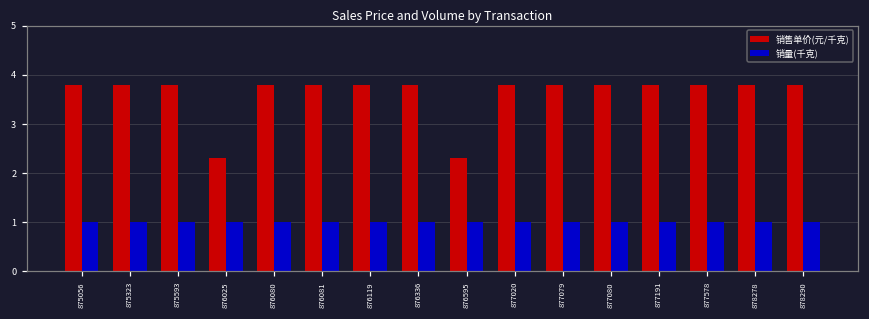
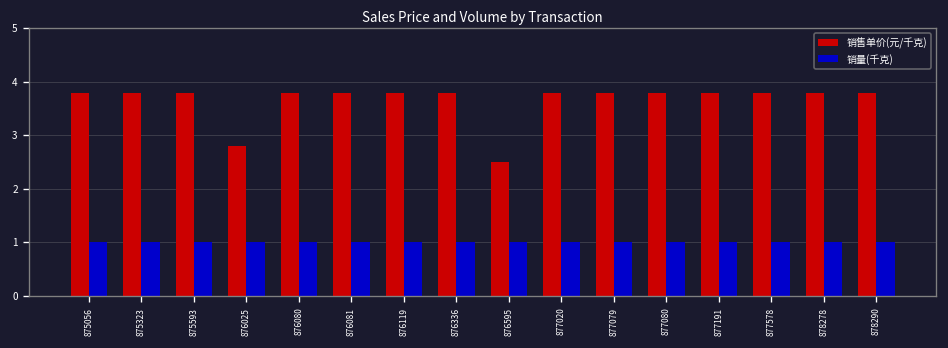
  {
    "销售单价(元/千克)": {
      "875056": 3.8,
      "875323": 3.8,
      "875593": 3.8,
-     "876025": 2.3,
+     "876025": 2.8,
      "876080": 3.8,
      "876081": 3.8,
      "876119": 3.8,
      "876336": 3.8,
-     "876595": 2.3,
+     "876595": 2.5,
      "877020": 3.8,
      "877079": 3.8,
      "877080": 3.8,
      "877191": 3.8,
      "877578": 3.8,
      "878278": 3.8,
      "878290": 3.8
    },
    "销量(千克)": {
      "875056": 1.0,
      "875323": 1.0,
      "875593": 1.0,
      "876025": 1.0,
      "876080": 1.0,
      "876081": 1.0,
      "876119": 1.0,
      "876336": 1.0,
      "876595": 1.0,
      "877020": 1.0,
      "877079": 1.0,
      "877080": 1.0,
      "877191": 1.0,
      "877578": 1.0,
      "878278": 1.0,
      "878290": 1.0
    }
  }
